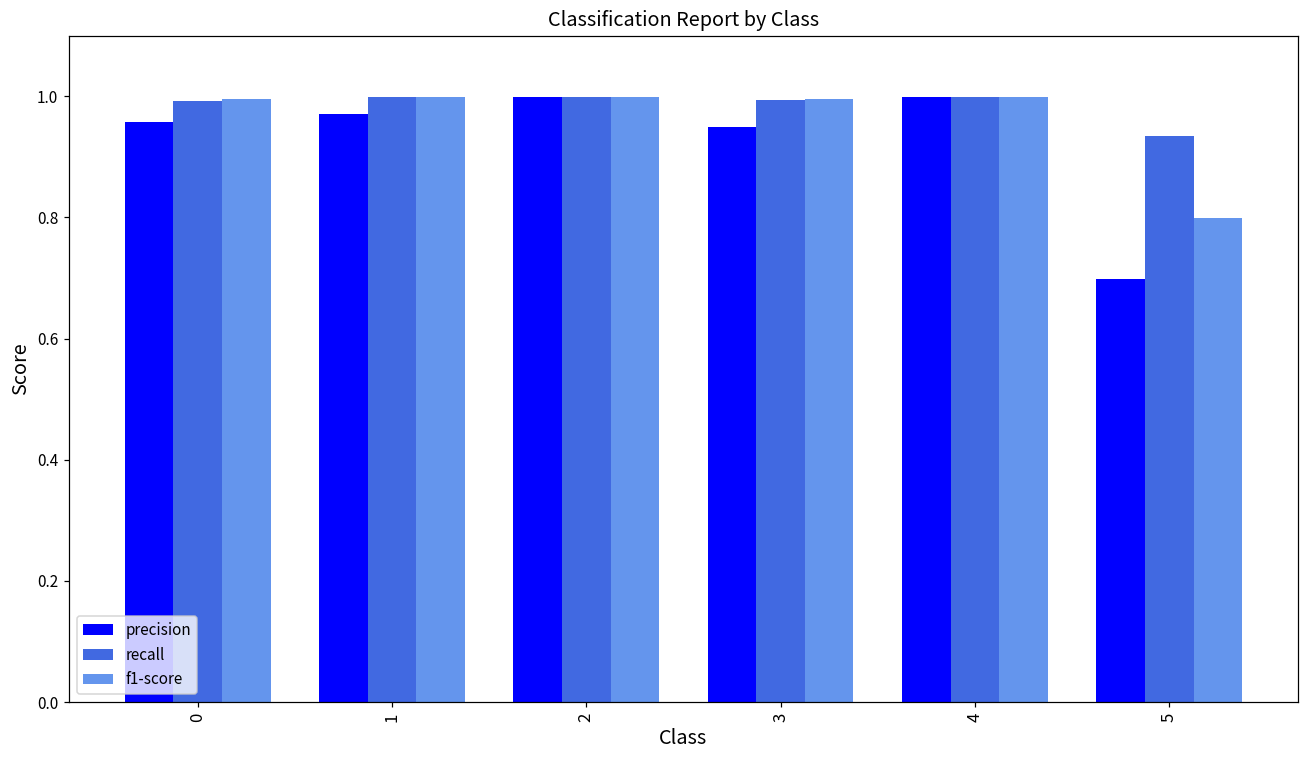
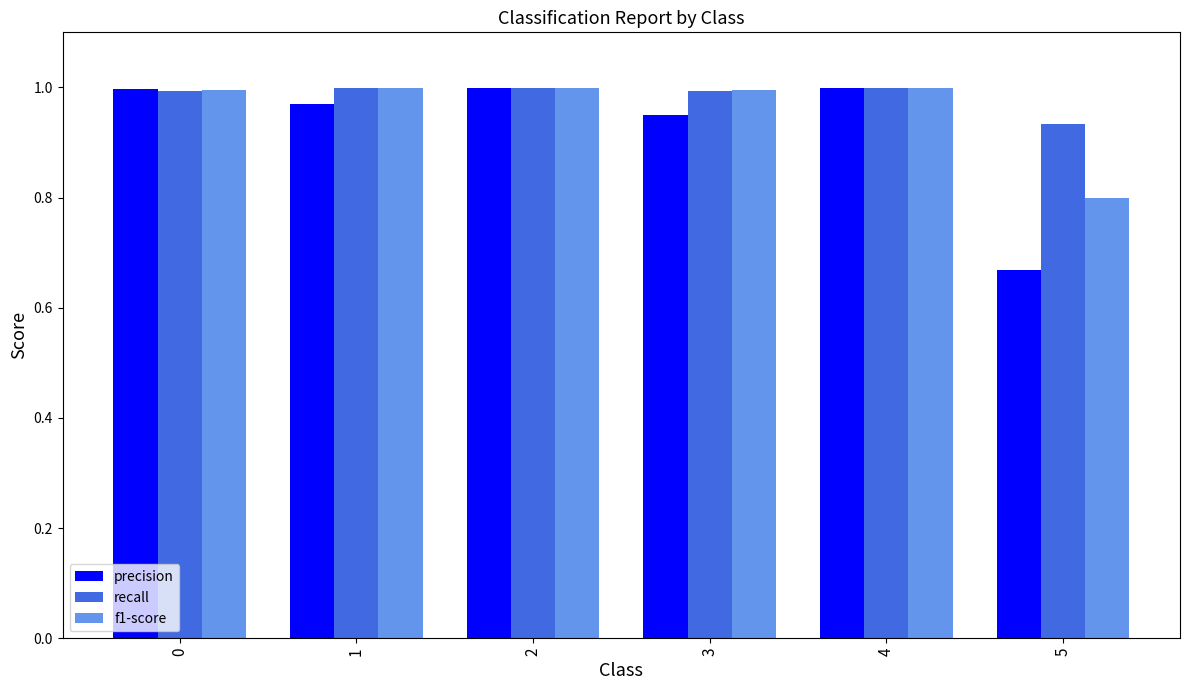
  {
    "precision": {
-     "0": 0.96,
+     "0": 1.00,
      "1": 0.97,
      "2": 1.00,
      "3": 0.95,
      "4": 1.00,
-     "5": 0.70
+     "5": 0.67
    }
  }
